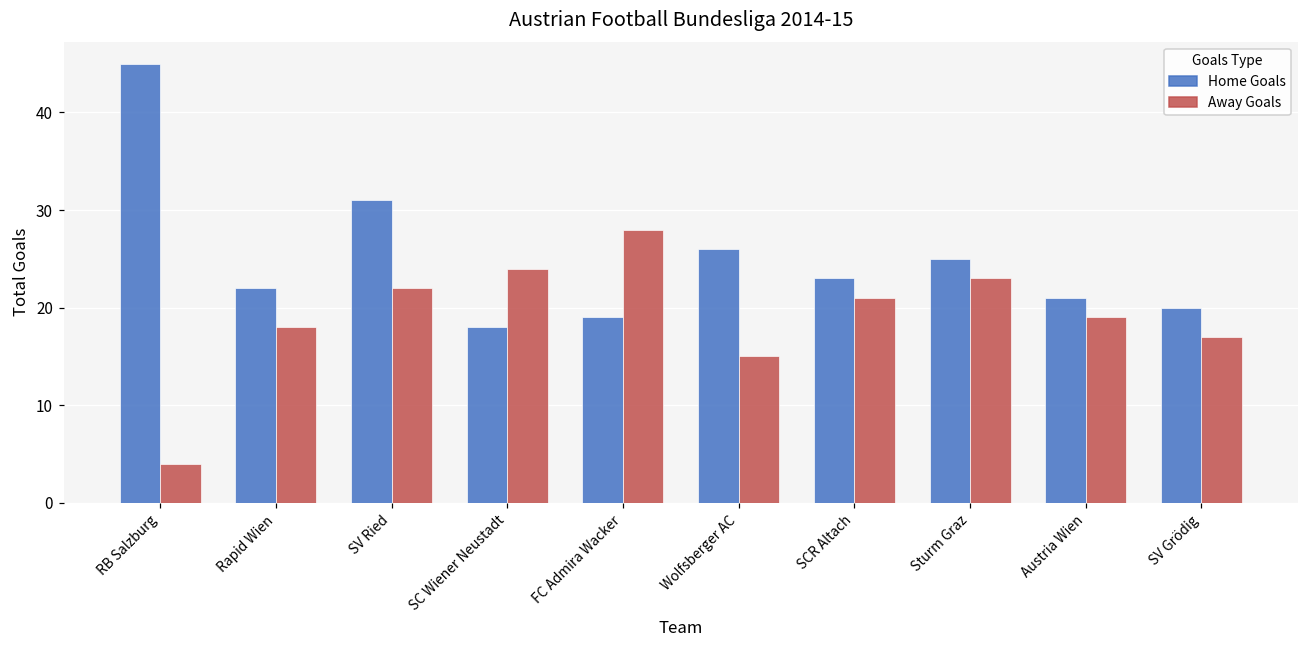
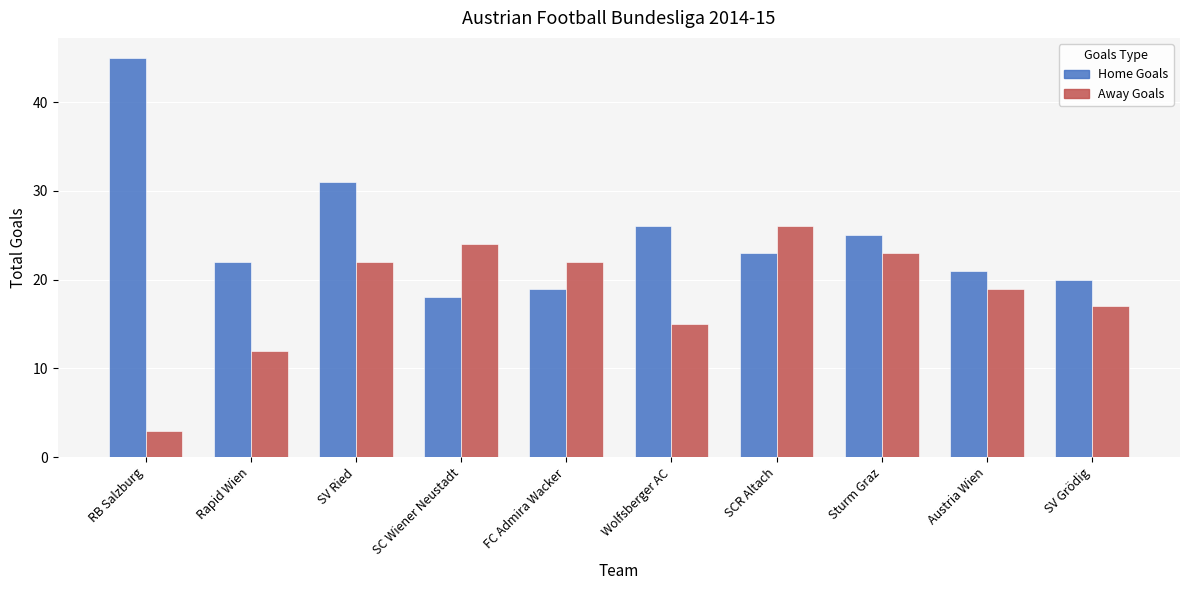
  {
    "Home Goals": {
      "RB Salzburg": 45,
      "Rapid Wien": 22,
      "SV Ried": 31,
      "SC Wiener Neustadt": 18,
      "FC Admira Wacker": 19,
      "Wolfsberger AC": 26,
      "SCR Altach": 23,
      "Sturm Graz": 25,
      "Austria Wien": 21,
      "SV Grödig": 20
    },
    "Away Goals": {
-     "RB Salzburg": 4,
-     "Rapid Wien": 18,
+     "RB Salzburg": 3,
+     "Rapid Wien": 12,
      "SV Ried": 22,
      "SC Wiener Neustadt": 24,
-     "FC Admira Wacker": 28,
+     "FC Admira Wacker": 22,
      "Wolfsberger AC": 15,
-     "SCR Altach": 21,
+     "SCR Altach": 26,
      "Sturm Graz": 23,
      "Austria Wien": 19,
      "SV Grödig": 17
    }
  }
